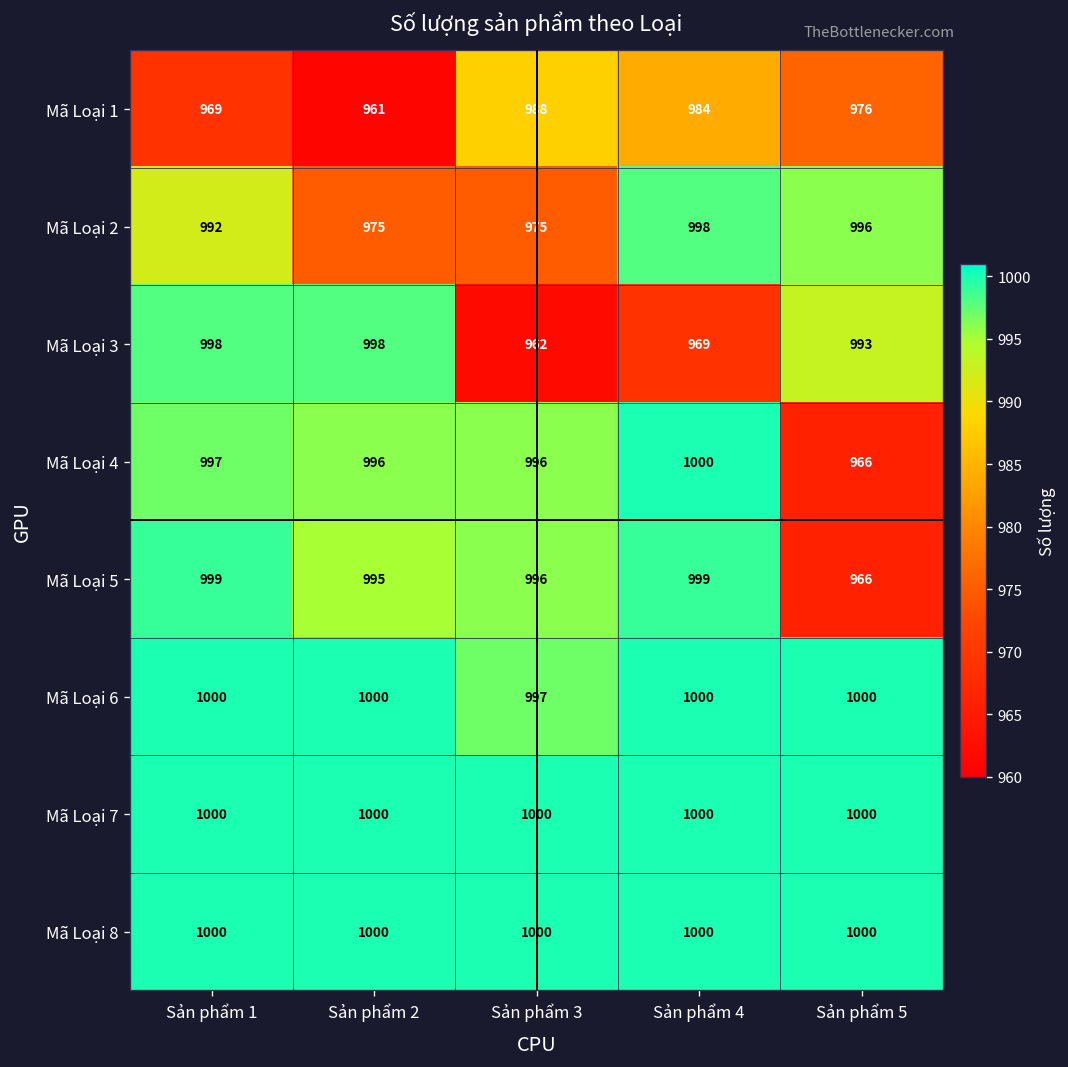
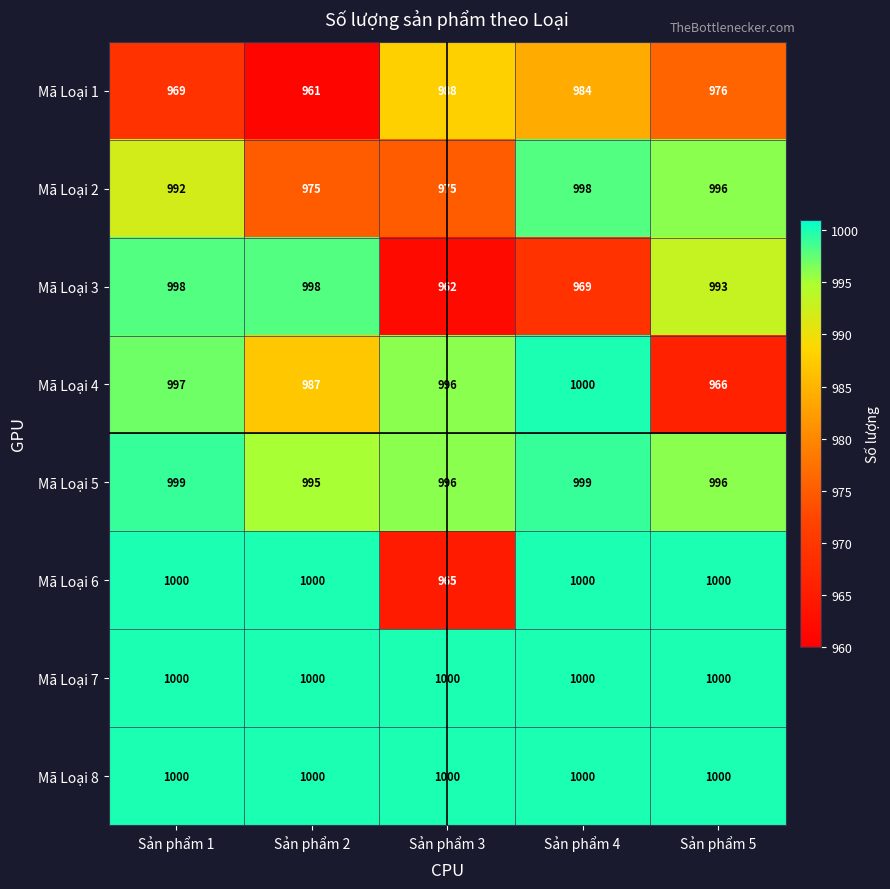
  {
    "Mã Loại 1": {
      "Sản phẩm 1": 969,
      "Sản phẩm 2": 961,
      "Sản phẩm 3": 988,
      "Sản phẩm 4": 984,
      "Sản phẩm 5": 976
    },
    "Mã Loại 2": {
      "Sản phẩm 1": 992,
      "Sản phẩm 2": 975,
      "Sản phẩm 3": 975,
      "Sản phẩm 4": 998,
      "Sản phẩm 5": 996
    },
    "Mã Loại 3": {
      "Sản phẩm 1": 998,
      "Sản phẩm 2": 998,
      "Sản phẩm 3": 962,
      "Sản phẩm 4": 969,
      "Sản phẩm 5": 993
    },
    "Mã Loại 4": {
      "Sản phẩm 1": 997,
-     "Sản phẩm 2": 996,
+     "Sản phẩm 2": 987,
      "Sản phẩm 3": 996,
      "Sản phẩm 4": 1000,
      "Sản phẩm 5": 966
    },
    "Mã Loại 5": {
      "Sản phẩm 1": 999,
      "Sản phẩm 2": 995,
      "Sản phẩm 3": 996,
      "Sản phẩm 4": 999,
-     "Sản phẩm 5": 966
+     "Sản phẩm 5": 996
    },
    "Mã Loại 6": {
      "Sản phẩm 1": 1000,
      "Sản phẩm 2": 1000,
-     "Sản phẩm 3": 997,
+     "Sản phẩm 3": 965,
      "Sản phẩm 4": 1000,
      "Sản phẩm 5": 1000
    },
    "Mã Loại 7": {
      "Sản phẩm 1": 1000,
      "Sản phẩm 2": 1000,
      "Sản phẩm 3": 1000,
      "Sản phẩm 4": 1000,
      "Sản phẩm 5": 1000
    },
    "Mã Loại 8": {
      "Sản phẩm 1": 1000,
      "Sản phẩm 2": 1000,
      "Sản phẩm 3": 1000,
      "Sản phẩm 4": 1000,
      "Sản phẩm 5": 1000
    }
  }
